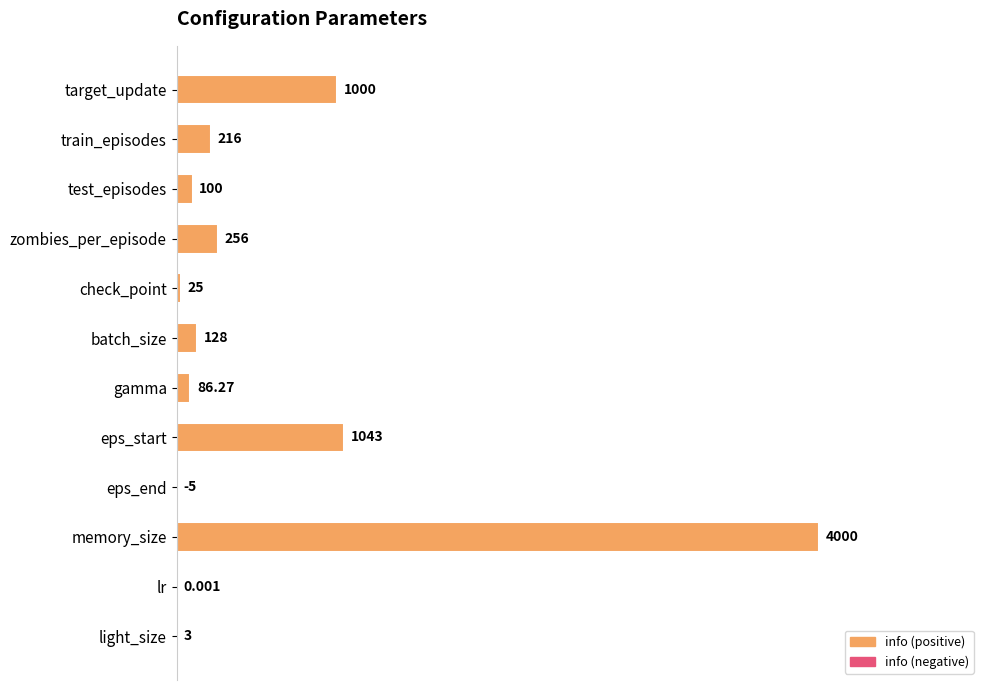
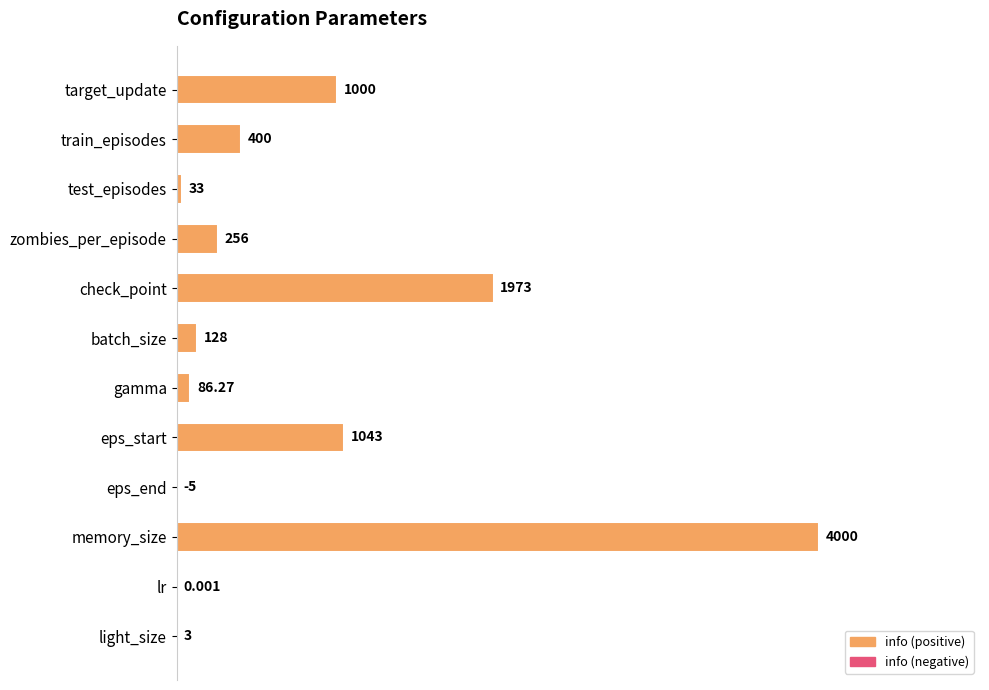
  {
    "target_update": 1000,
-   "train_episodes": 216,
-   "test_episodes": 100,
+   "train_episodes": 400,
+   "test_episodes": 33,
    "zombies_per_episode": 256,
-   "check_point": 25,
+   "check_point": 1973,
    "batch_size": 128,
    "gamma": 86.27,
    "eps_start": 1043,
    "memory_size": 4000,
    "lr": 0.001,
    "light_size": 3
  }
